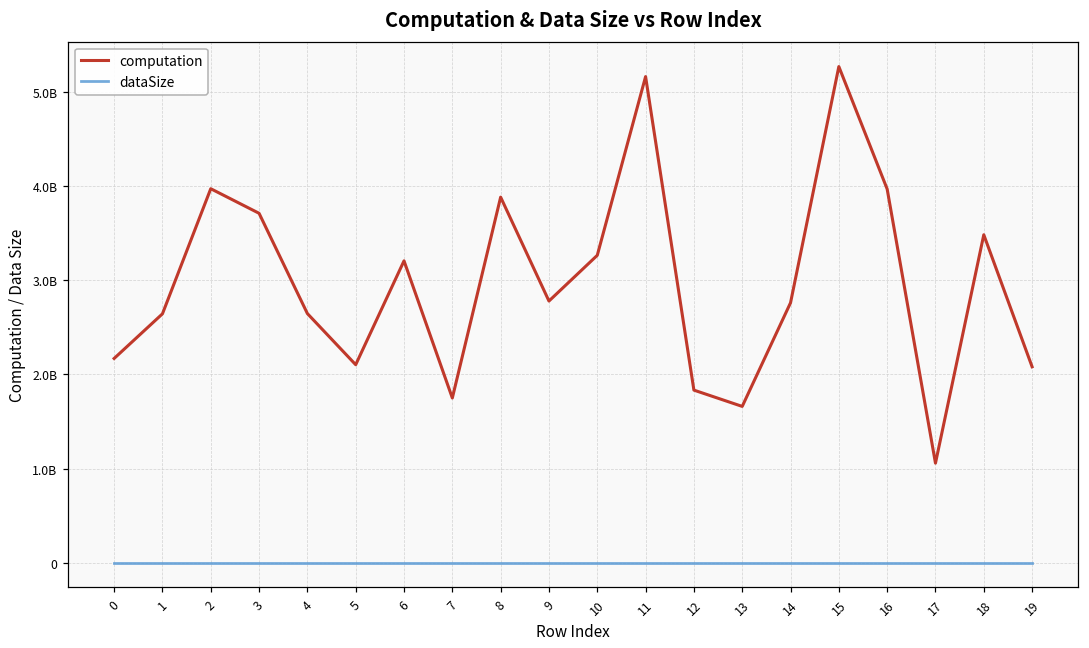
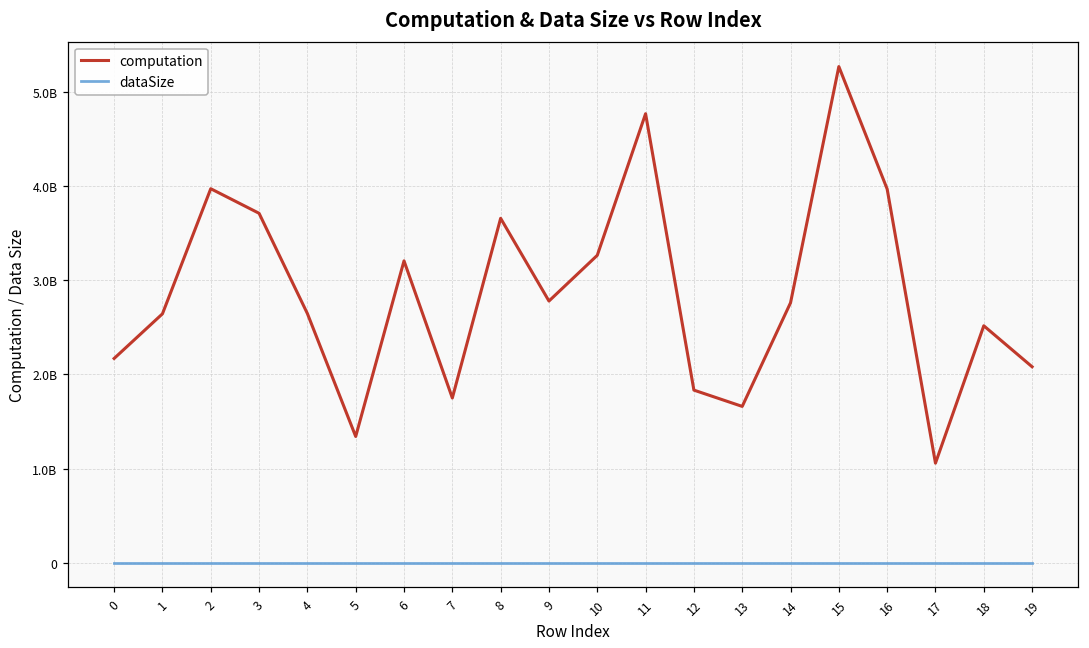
  {
    "computation": {
      "0": 2200000000,
      "1": 2600000000,
      "2": 4000000000,
      "3": 3700000000,
      "4": 2600000000,
-     "5": 2100000000,
+     "5": 1300000000,
      "6": 3200000000,
      "7": 1700000000,
-     "8": 3900000000,
+     "8": 3700000000,
      "9": 2800000000,
      "10": 3300000000,
-     "11": 5200000000,
+     "11": 4800000000,
      "12": 1800000000,
      "13": 1700000000,
      "14": 2800000000,
      "15": 5300000000,
      "16": 4000000000,
      "17": 1100000000,
-     "18": 3500000000,
+     "18": 2500000000,
      "19": 2100000000
    },
    "dataSize": {
      "0": 0,
      "1": 0,
      "2": 0,
      "3": 0,
      "4": 0,
      "5": 0,
      "6": 0,
      "7": 0,
      "8": 0,
      "9": 0,
      "10": 0,
      "11": 0,
      "12": 0,
      "13": 0,
      "14": 0,
      "15": 0,
      "16": 0,
      "17": 0,
      "18": 0,
      "19": 0
    }
  }
